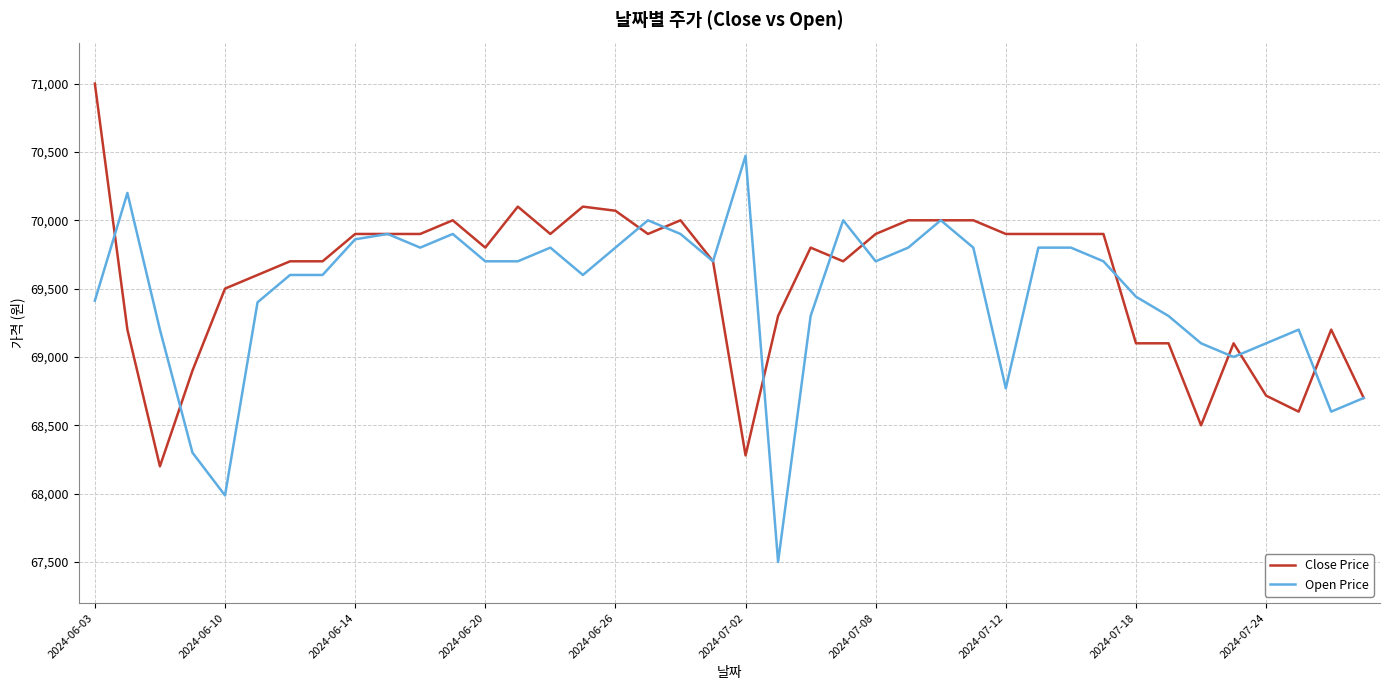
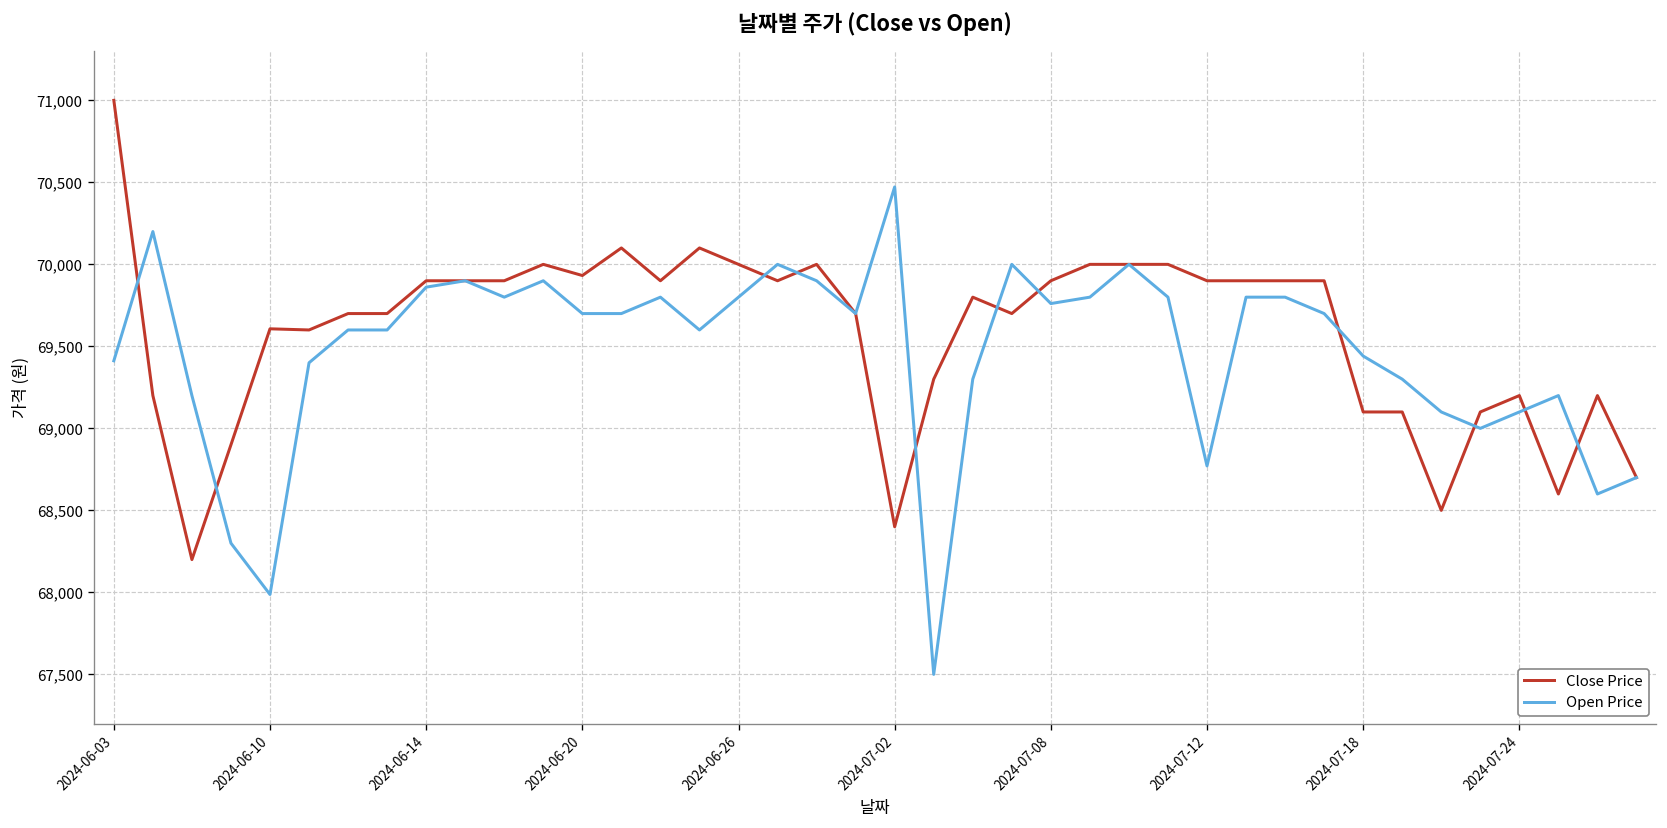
  {
    "Close Price": {
      "2024-06-03": "71,000",
-     "2024-06-10": "69,500",
+     "2024-06-10": "69,610",
      "2024-06-14": "69,900",
-     "2024-06-20": "69,800",
-     "2024-06-26": "70,070",
-     "2024-07-02": "68,280",
+     "2024-06-20": "69,930",
+     "2024-06-26": "70,000",
+     "2024-07-02": "68,400",
      "2024-07-08": "69,900",
      "2024-07-12": "69,900",
      "2024-07-18": "69,100",
-     "2024-07-24": "68,720"
+     "2024-07-24": "69,200"
    },
    "Open Price": {
      "2024-06-03": "69,410",
      "2024-06-10": "67,990",
      "2024-06-14": "69,860",
      "2024-06-20": "69,700",
      "2024-06-26": "69,800",
      "2024-07-02": "70,470",
-     "2024-07-08": "69,700",
+     "2024-07-08": "69,760",
      "2024-07-12": "68,770",
      "2024-07-18": "69,440",
      "2024-07-24": "69,100"
    }
  }
